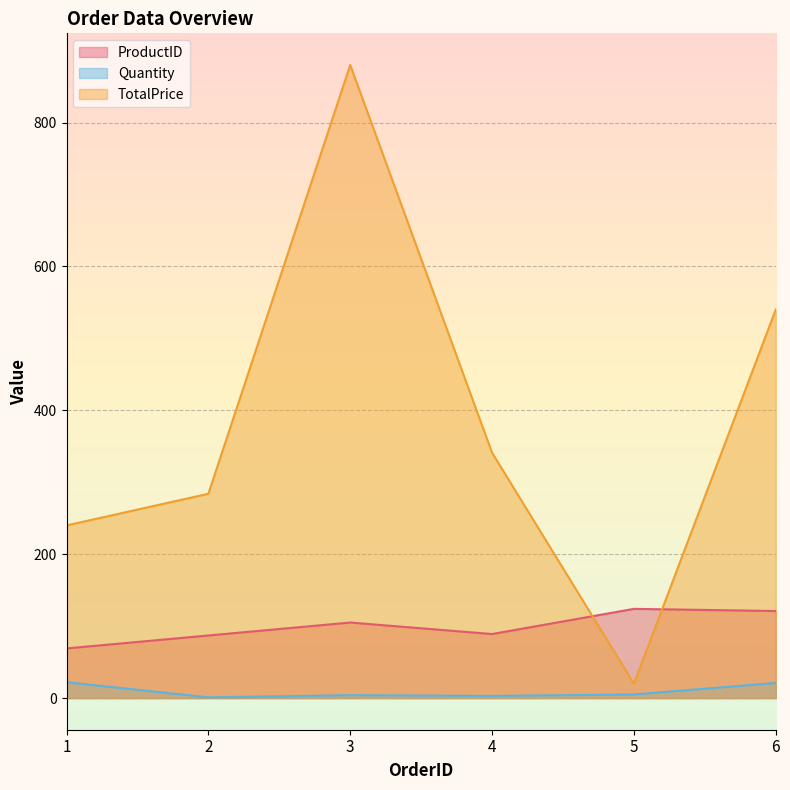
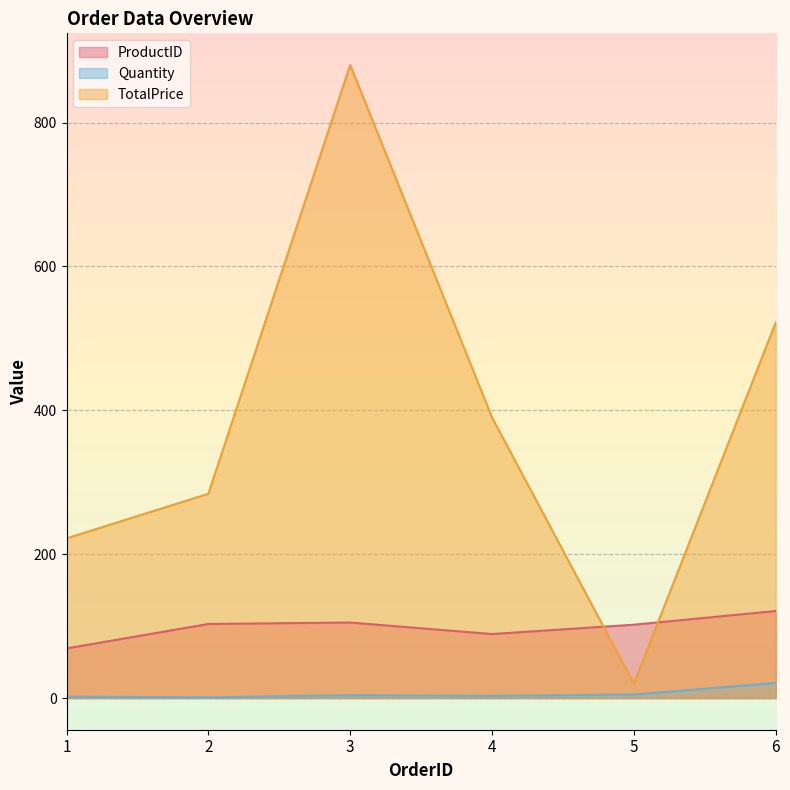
  {
    "ProductID": {
      "1": 70,
-     "2": 90,
+     "2": 100,
      "3": 110,
      "4": 90,
-     "5": 120,
+     "5": 100,
      "6": 120
    },
    "Quantity": {
-     "1": 20,
+     "1": 0,
      "2": 0,
      "3": 0,
      "4": 0,
      "5": 10,
      "6": 20
    },
    "TotalPrice": {
-     "1": 240,
+     "1": 220,
      "2": 280,
      "3": 880,
-     "4": 340,
+     "4": 390,
      "5": 20,
-     "6": 540
+     "6": 520
    }
  }
